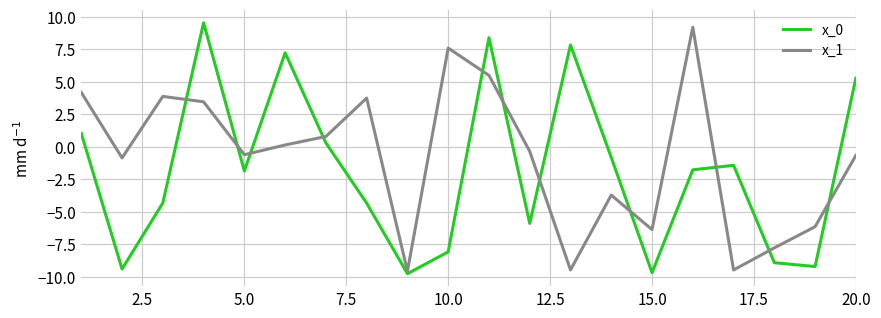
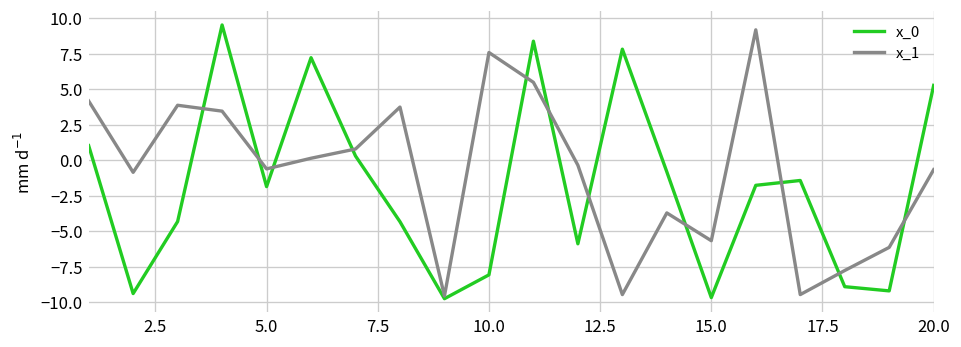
  {
    "x_0": {
      "5.0": -1.9,
      "10.0": -8.1,
      "15.0": -9.7,
      "20.0": 5.3
    },
    "x_1": {
      "5.0": -0.6,
      "10.0": 7.6,
-     "15.0": -6.4,
+     "15.0": -5.7,
      "20.0": -0.7
    }
  }
